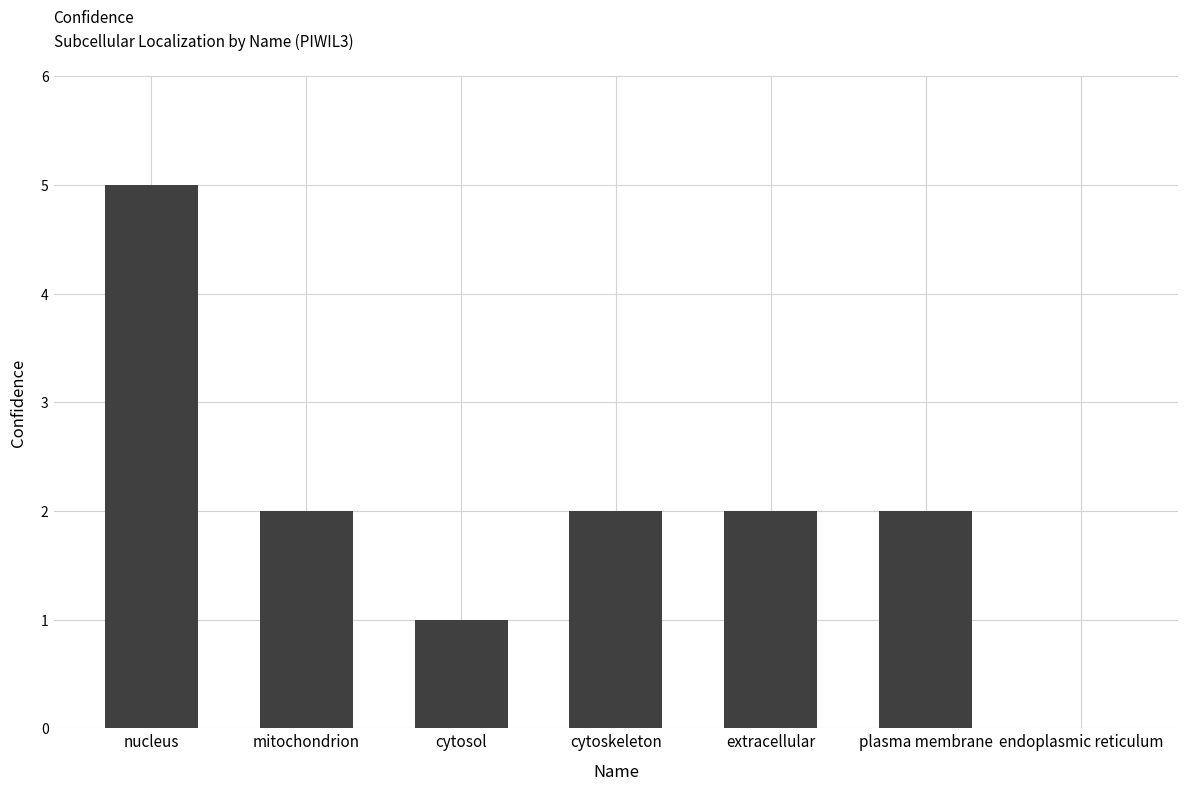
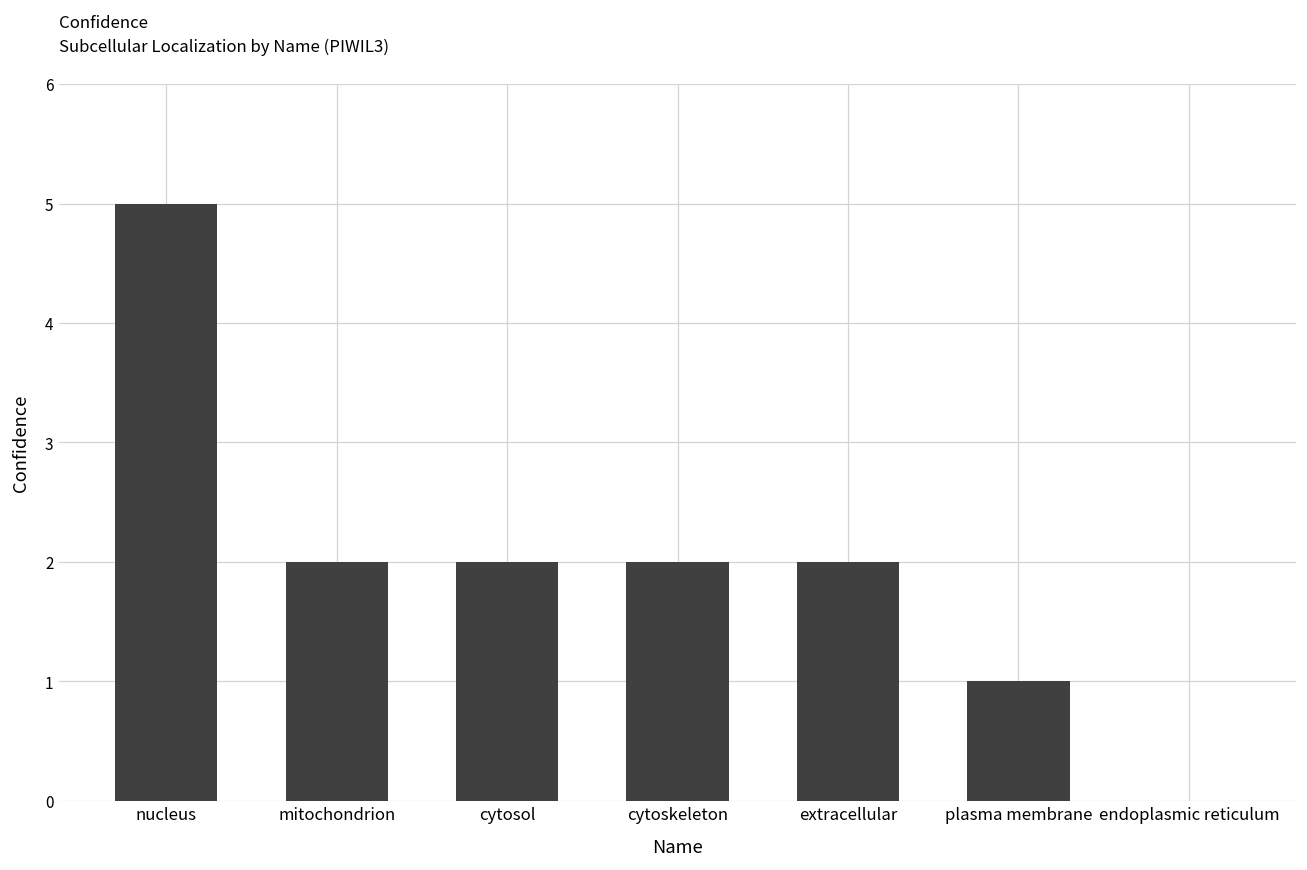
  {
    "nucleus": 5,
    "mitochondrion": 2,
-   "cytosol": 1,
+   "cytosol": 2,
    "cytoskeleton": 2,
    "extracellular": 2,
-   "plasma membrane": 2,
+   "plasma membrane": 1,
    "endoplasmic reticulum": 0
  }
